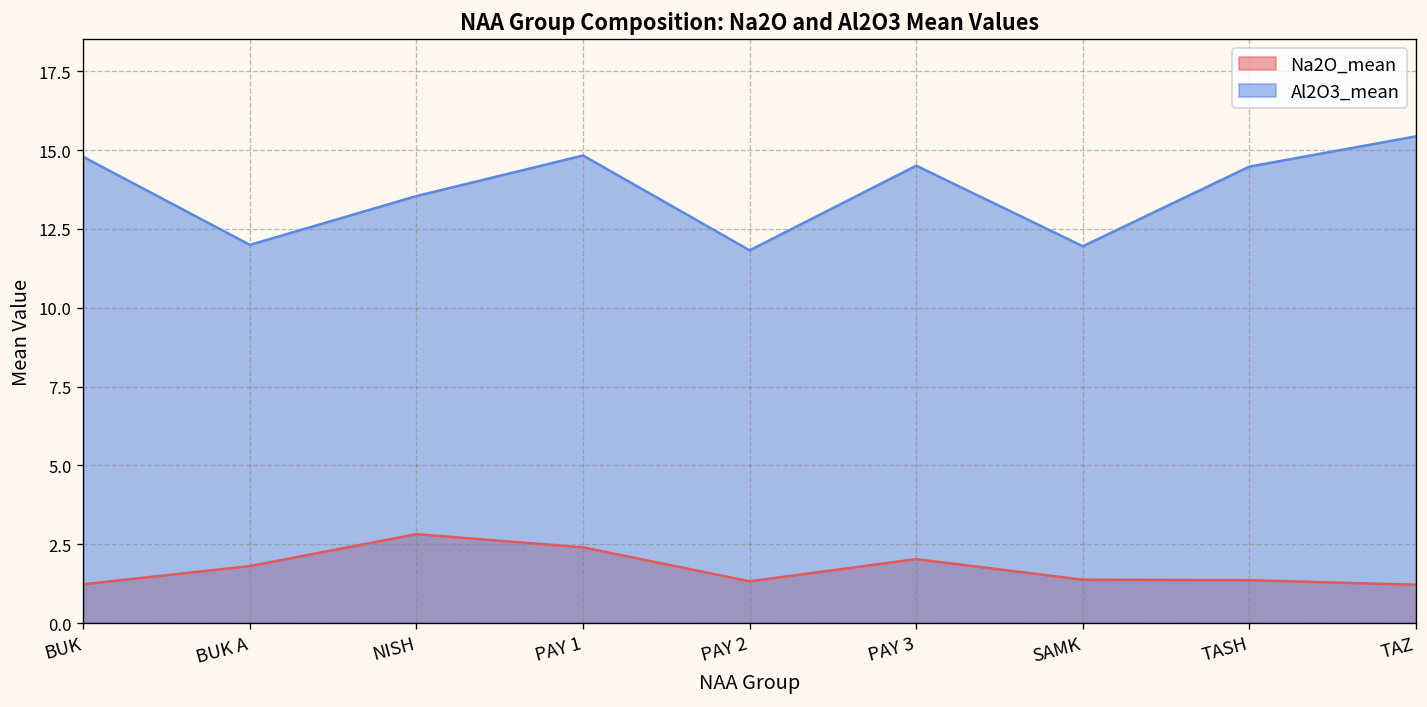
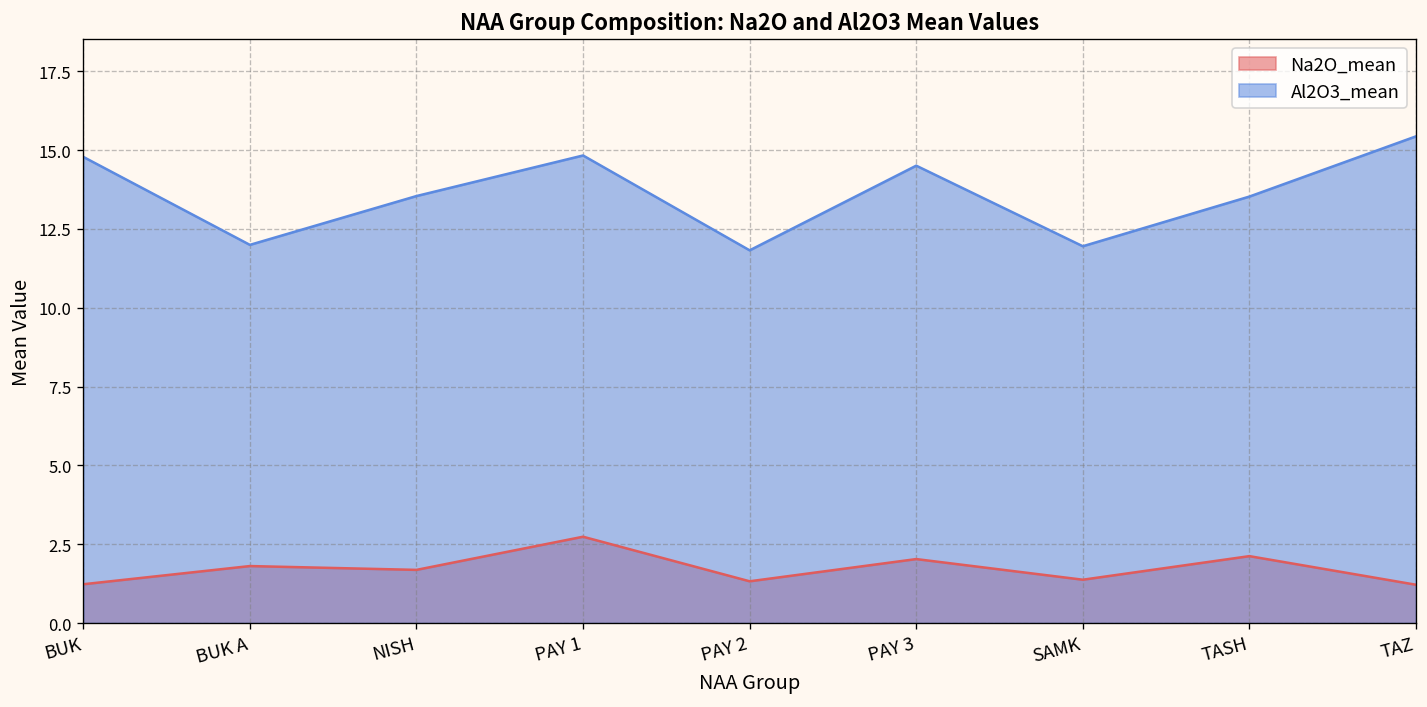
  {
    "Na2O_mean": {
      "BUK": 1.2,
      "BUK A": 1.8,
-     "NISH": 2.8,
-     "PAY 1": 2.4,
+     "NISH": 1.7,
+     "PAY 1": 2.7,
      "PAY 2": 1.3,
      "PAY 3": 2.0,
      "SAMK": 1.4,
-     "TASH": 1.4,
+     "TASH": 2.1,
      "TAZ": 1.2
    },
    "Al2O3_mean": {
      "BUK": 14.8,
      "BUK A": 12.0,
      "NISH": 13.5,
      "PAY 1": 14.8,
      "PAY 2": 11.8,
      "PAY 3": 14.5,
      "SAMK": 12.0,
-     "TASH": 14.5,
+     "TASH": 13.5,
      "TAZ": 15.4
    }
  }
